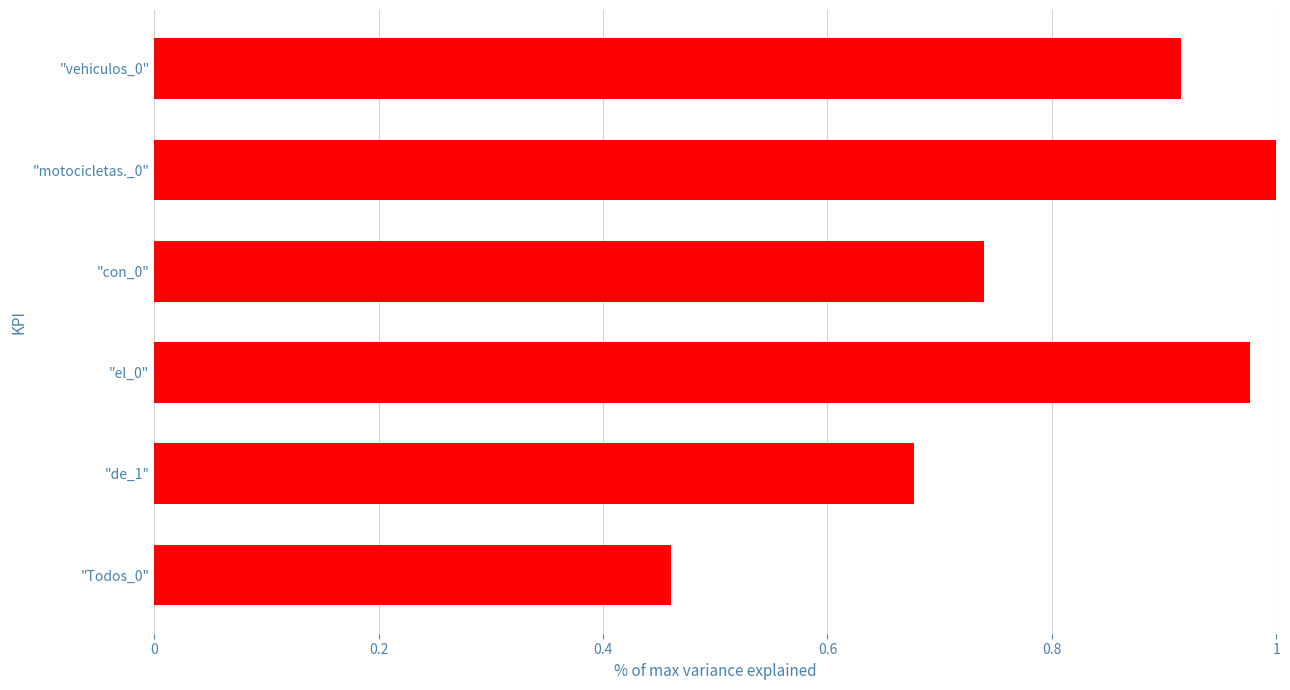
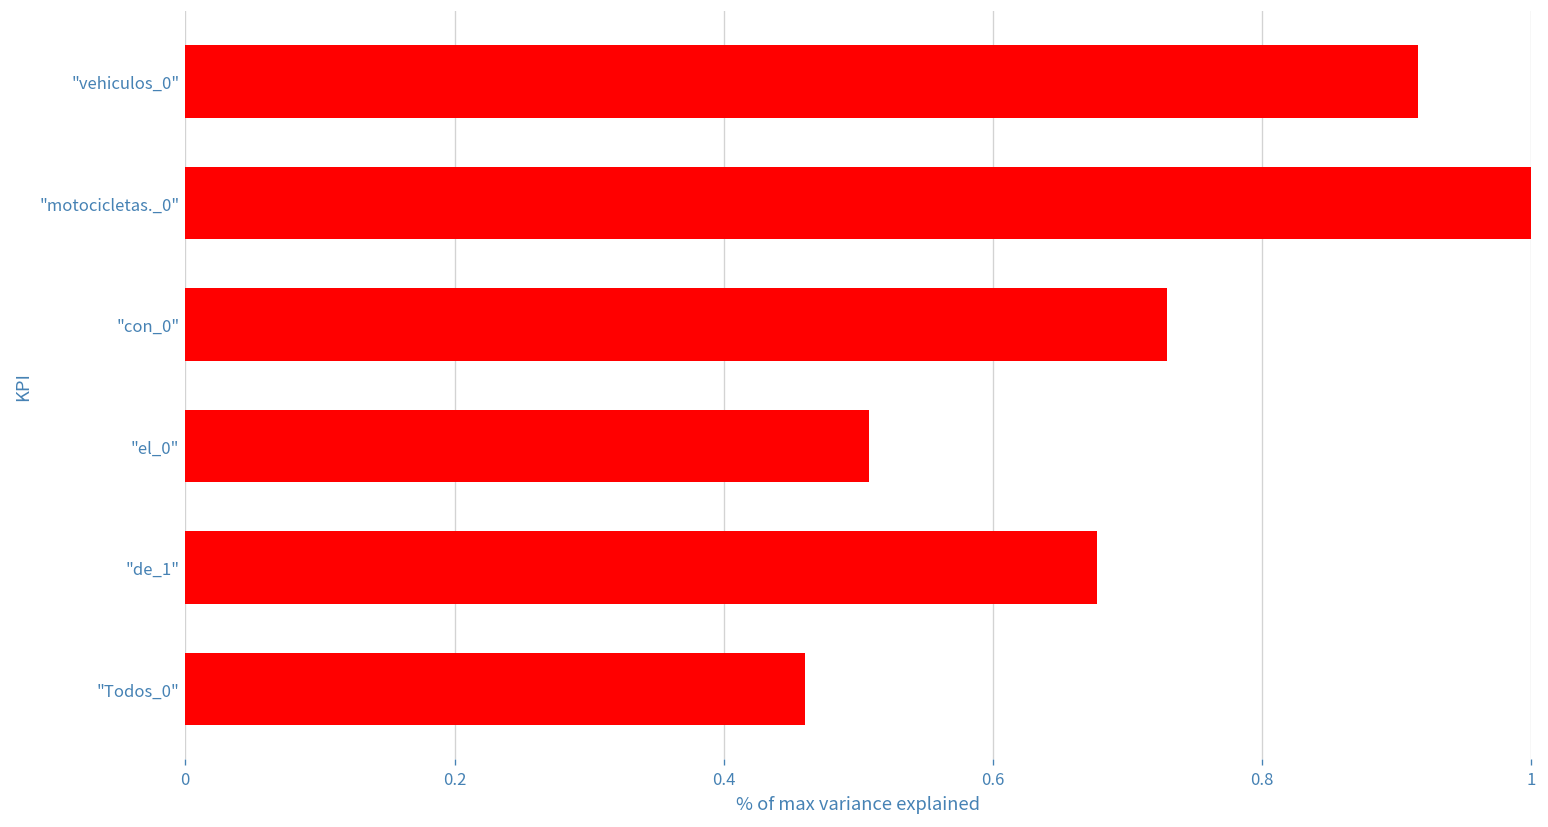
  {
    "\"vehiculos_0\"": 0.916,
    "\"motocicletas._0\"": 1.000,
-   "\"con_0\"": 0.740,
-   "\"el_0\"": 0.977,
+   "\"con_0\"": 0.730,
+   "\"el_0\"": 0.508,
    "\"de_1\"": 0.677,
    "\"Todos_0\"": 0.461
  }
